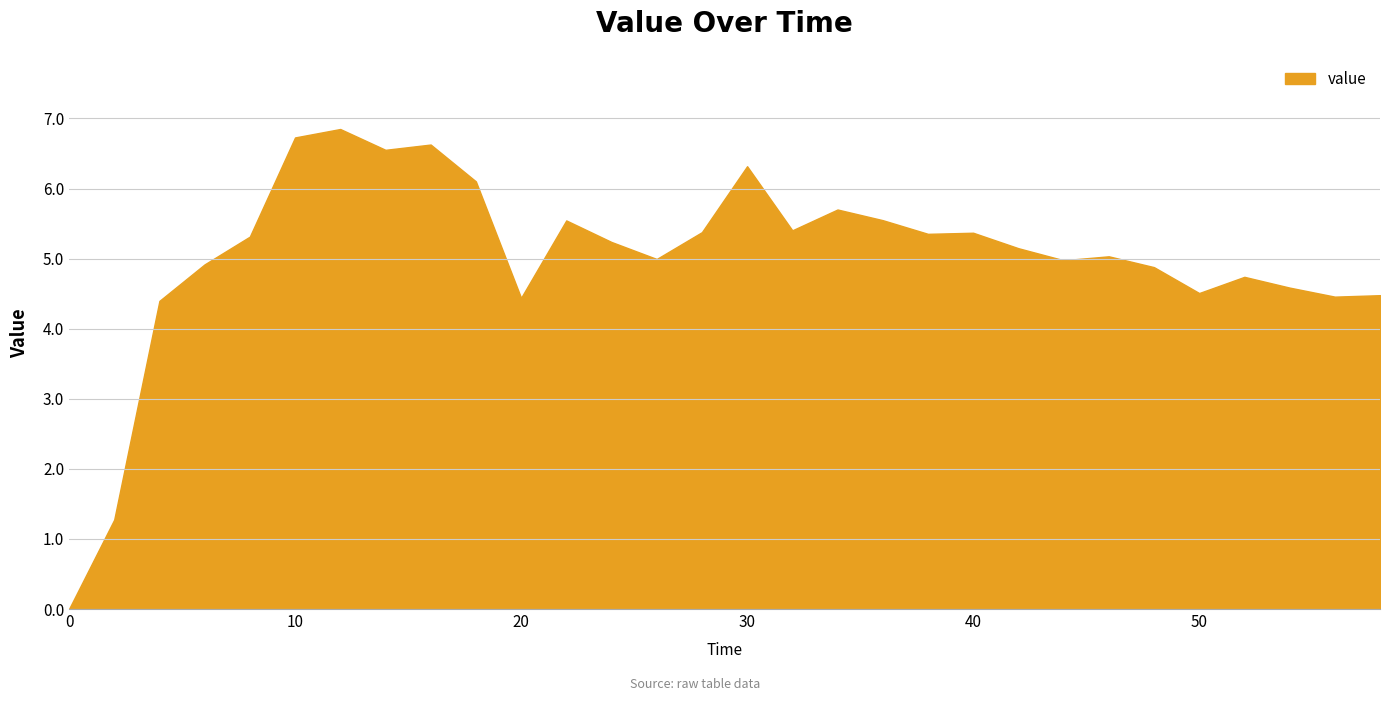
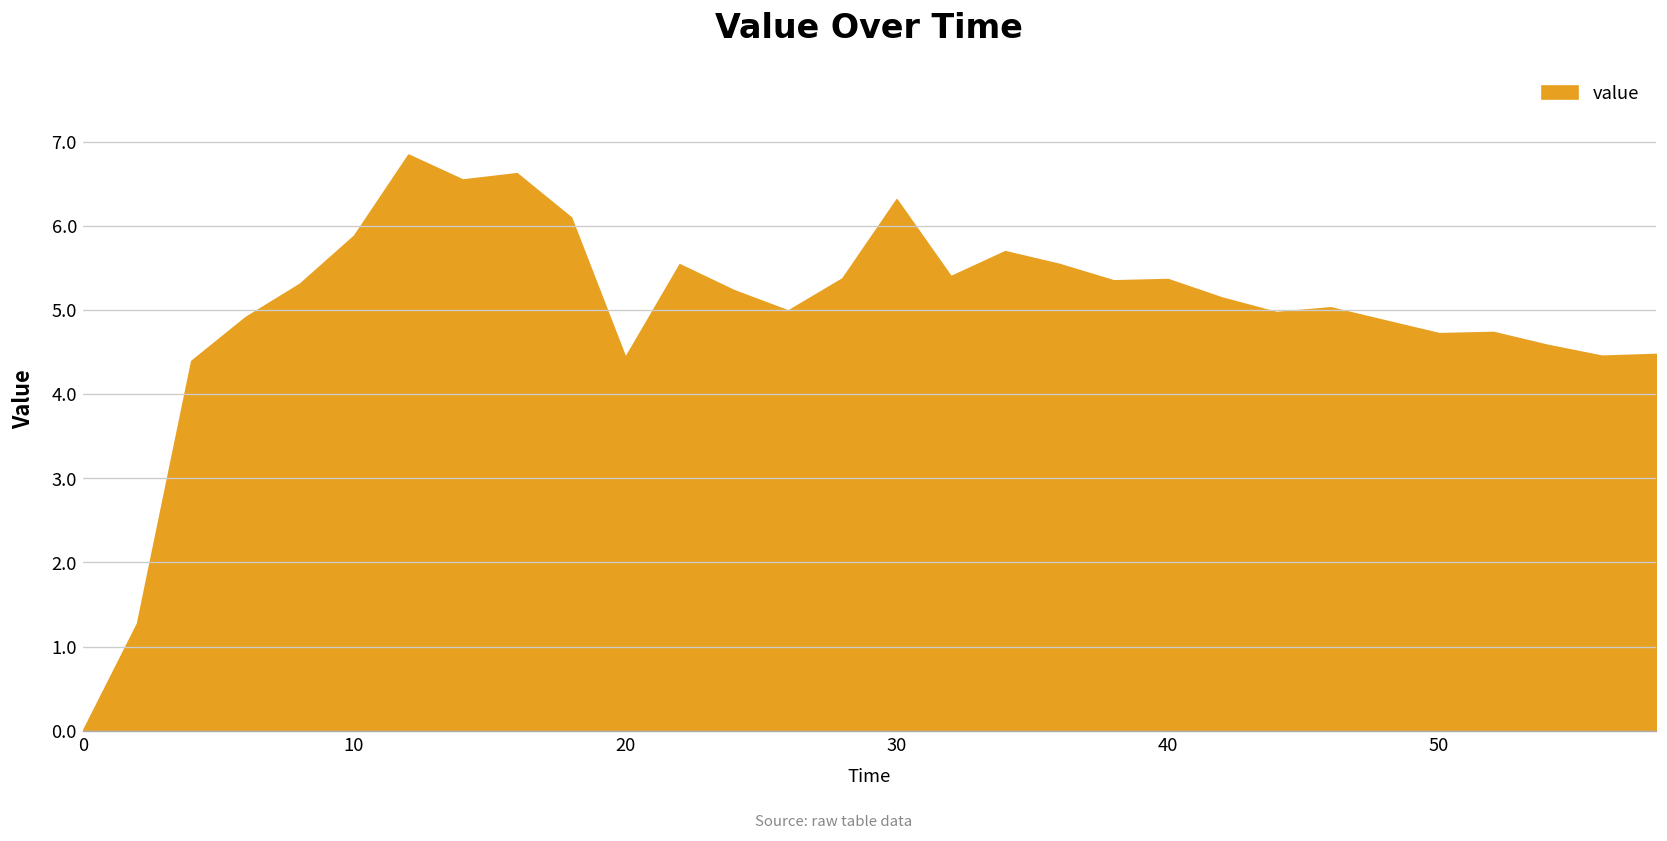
  {
    "0": 0.0,
-   "10": 6.7,
+   "10": 5.9,
    "20": 4.4,
    "30": 6.3,
    "40": 5.4,
-   "50": 4.5
+   "50": 4.7
  }
